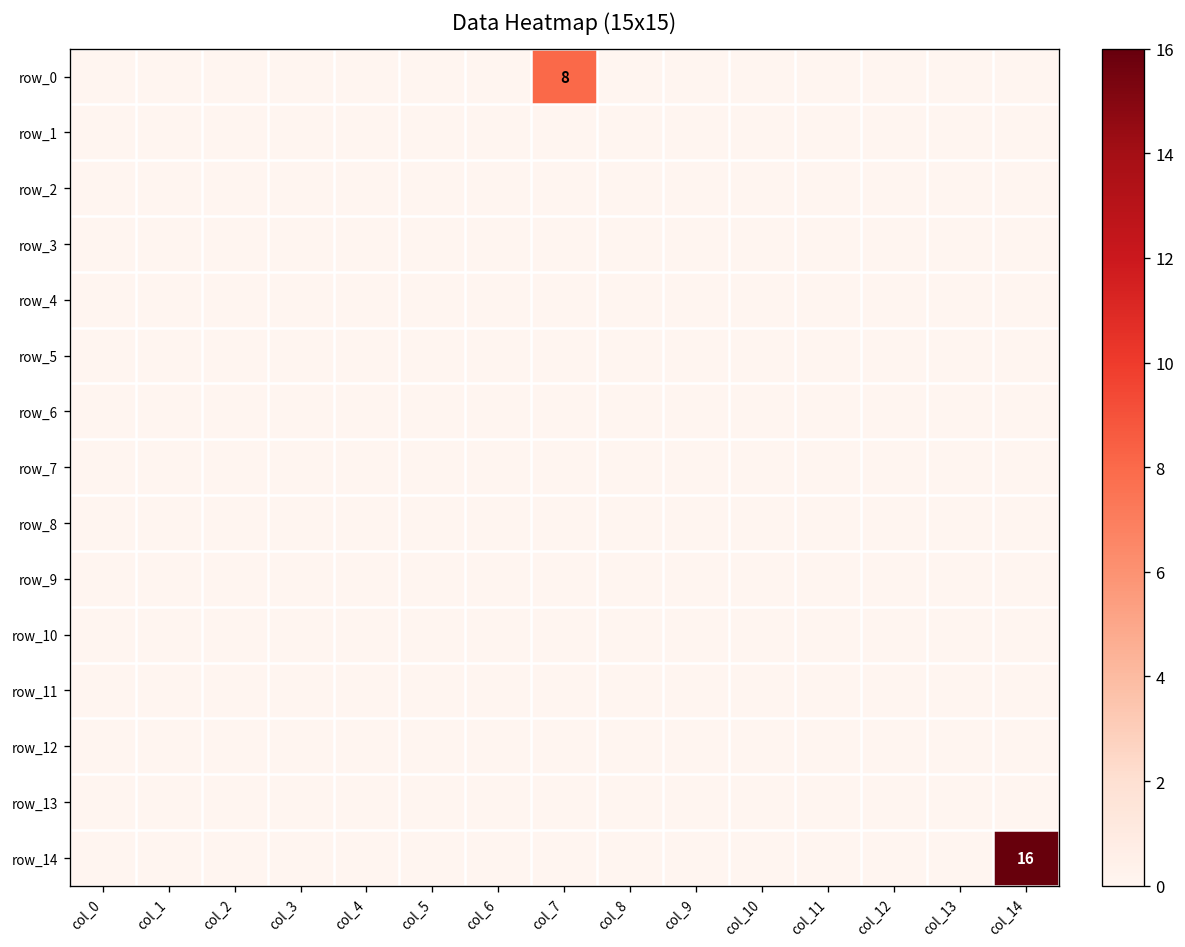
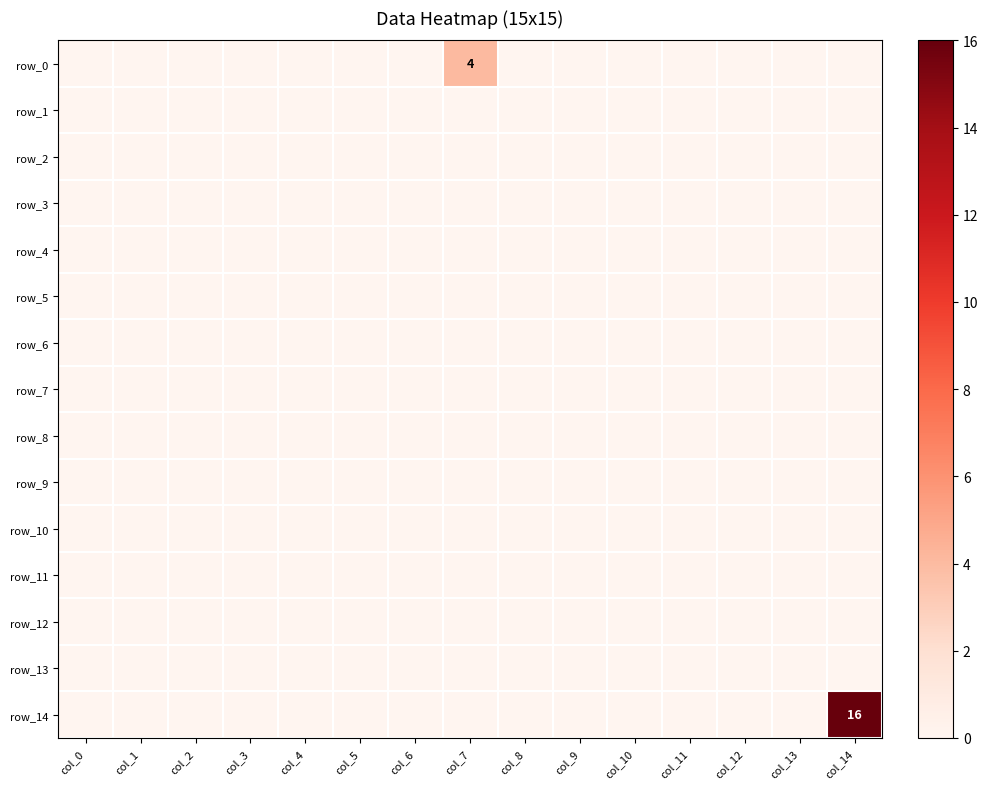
  {
    "row_0": {
-     "col_7": 8
+     "col_7": 4
    },
    "row_14": {
      "col_14": 16
    }
  }
